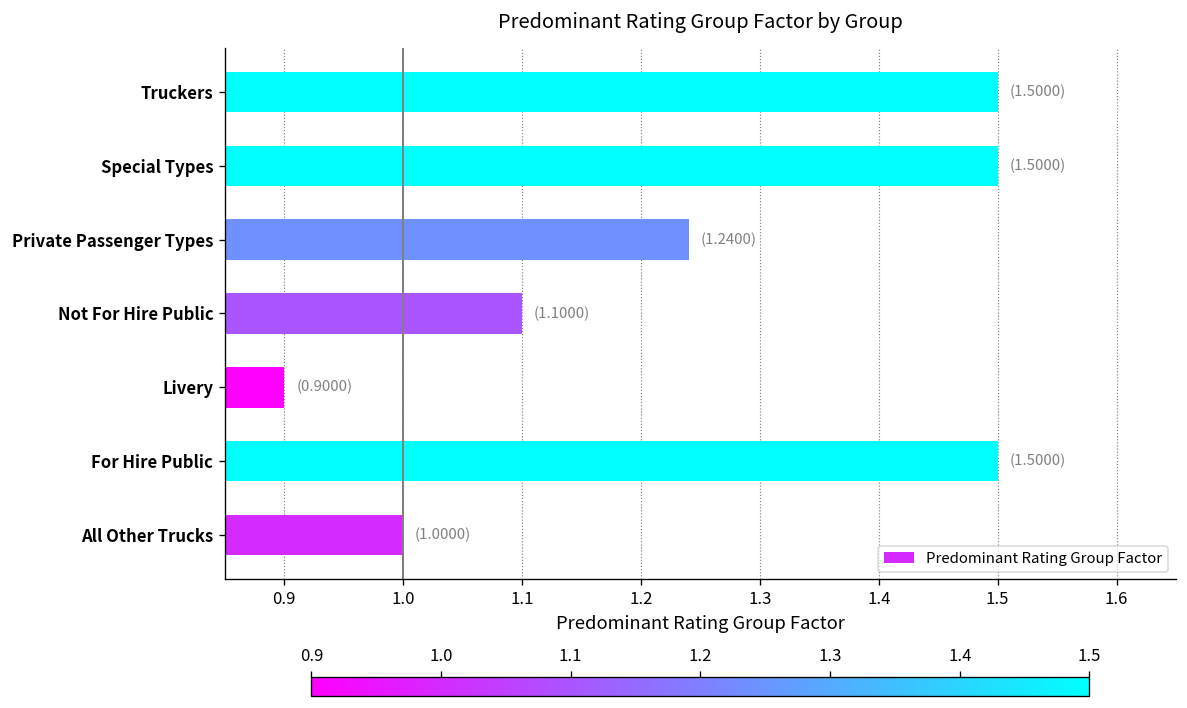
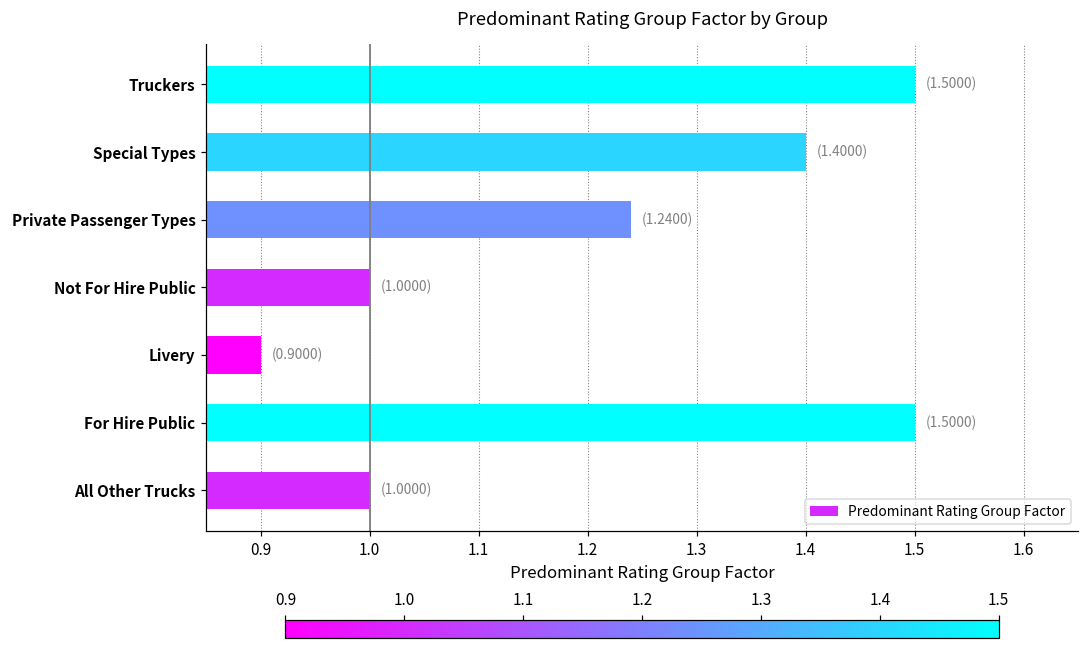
  {
    "Truckers": "(1.5000)",
-   "Special Types": "(1.5000)",
+   "Special Types": "(1.4000)",
    "Private Passenger Types": "(1.2400)",
-   "Not For Hire Public": "(1.1000)",
+   "Not For Hire Public": "(1.0000)",
    "Livery": "(0.9000)",
    "For Hire Public": "(1.5000)",
    "All Other Trucks": "(1.0000)"
  }
